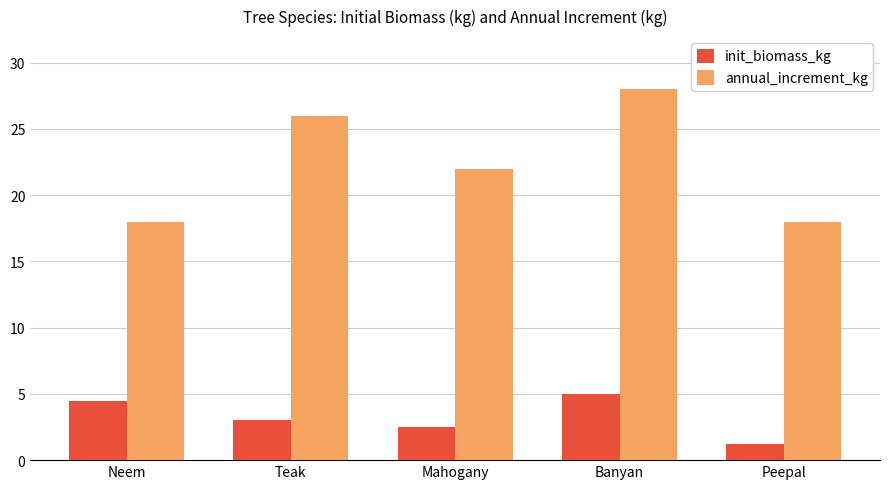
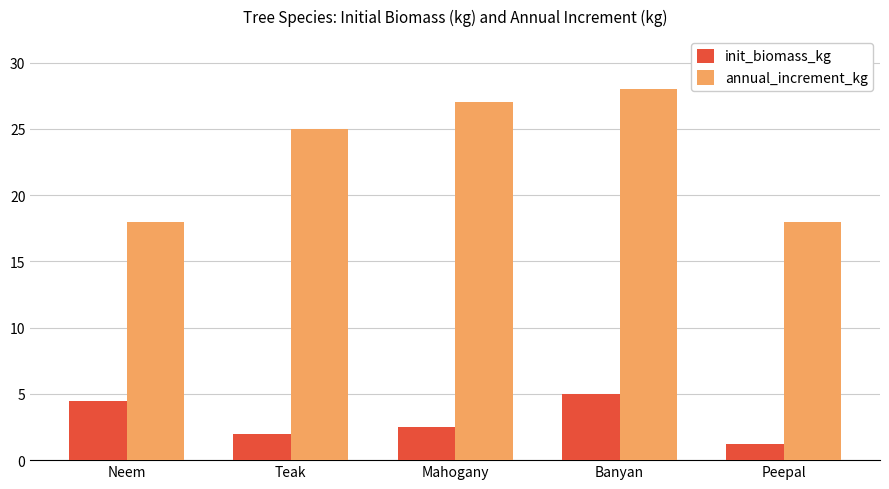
  {
    "init_biomass_kg": {
      "Neem": 4.5,
-     "Teak": 3,
+     "Teak": 2,
      "Mahogany": 2.5,
      "Banyan": 5,
      "Peepal": 1.2
    },
    "annual_increment_kg": {
      "Neem": 18,
-     "Teak": 26,
-     "Mahogany": 22,
+     "Teak": 25,
+     "Mahogany": 27,
      "Banyan": 28,
      "Peepal": 18
    }
  }
